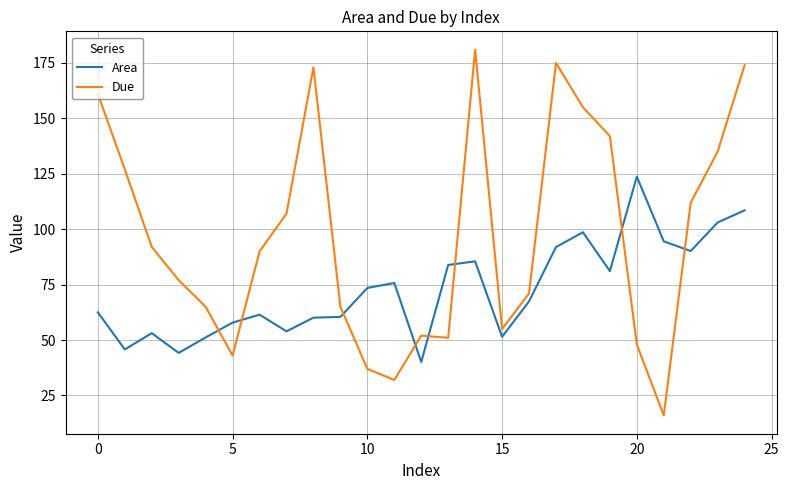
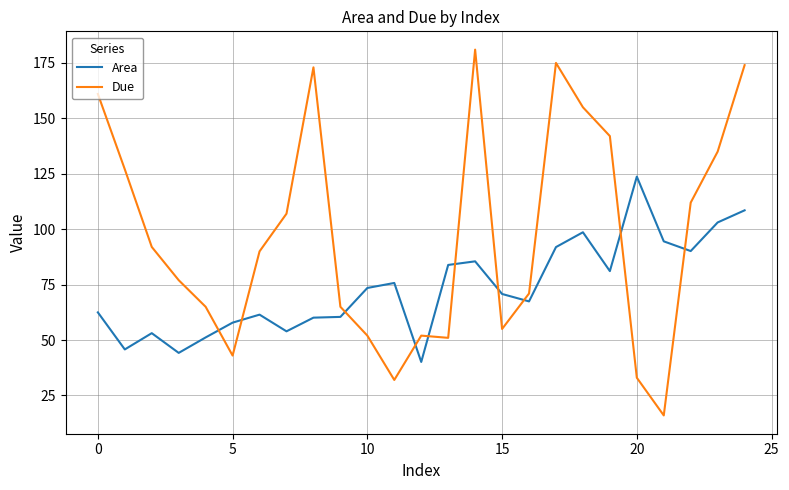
  {
    "Area": {
      "0": 62,
      "5": 58,
      "10": 73,
-     "15": 51,
+     "15": 71,
      "20": 124
    },
    "Due": {
      "5": 43,
-     "10": 37,
+     "10": 52,
      "15": 55,
-     "20": 48
+     "20": 33
    }
  }
